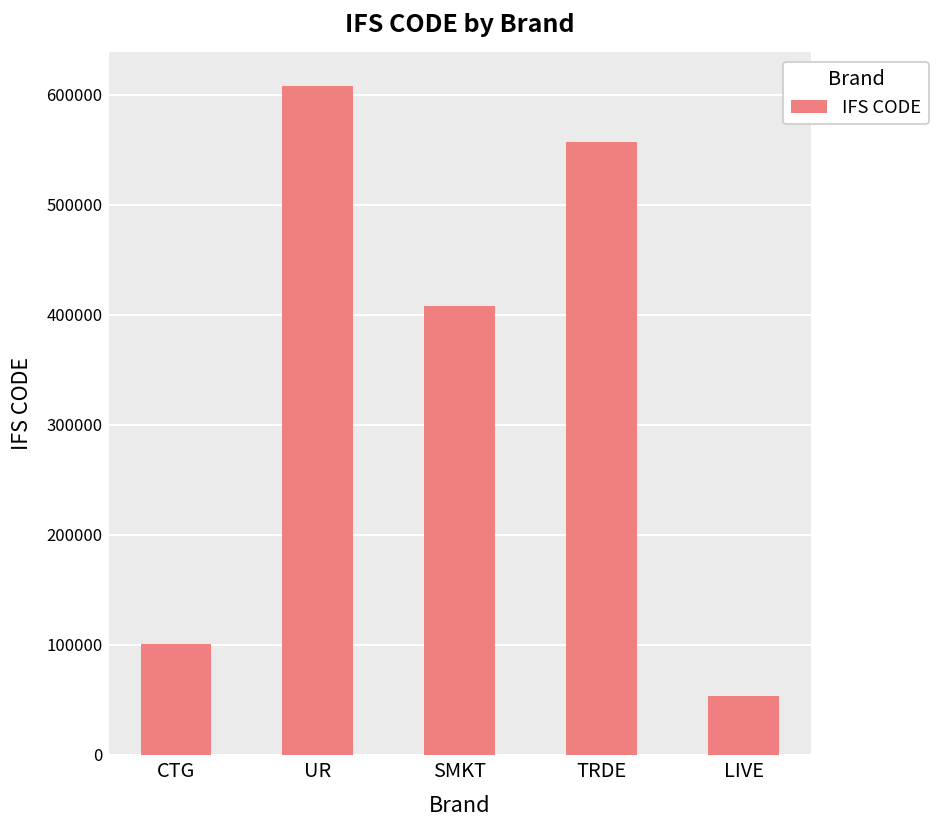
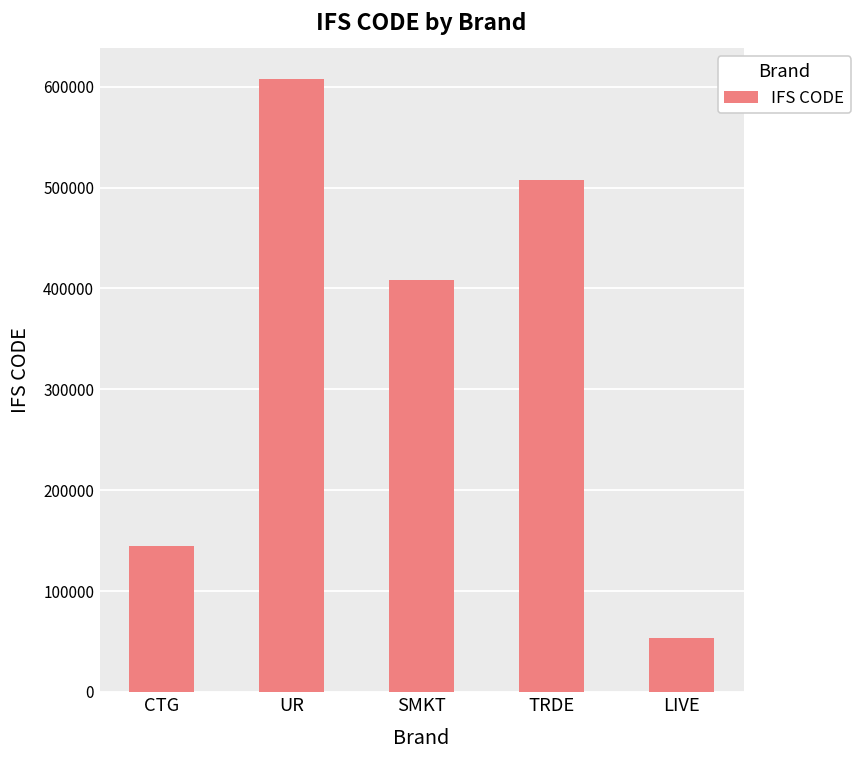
  {
-   "CTG": 100000,
+   "CTG": 140000,
    "UR": 610000,
    "SMKT": 410000,
-   "TRDE": 560000,
+   "TRDE": 510000,
    "LIVE": 50000
  }
